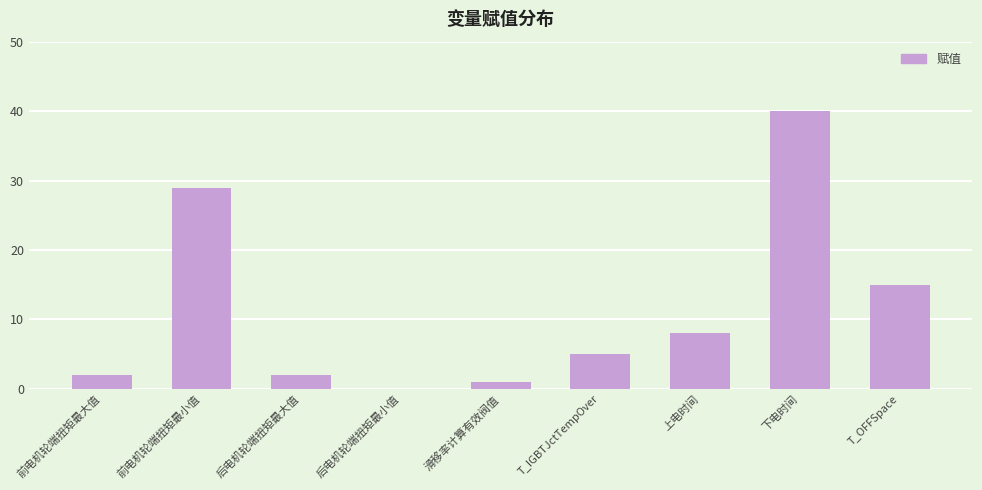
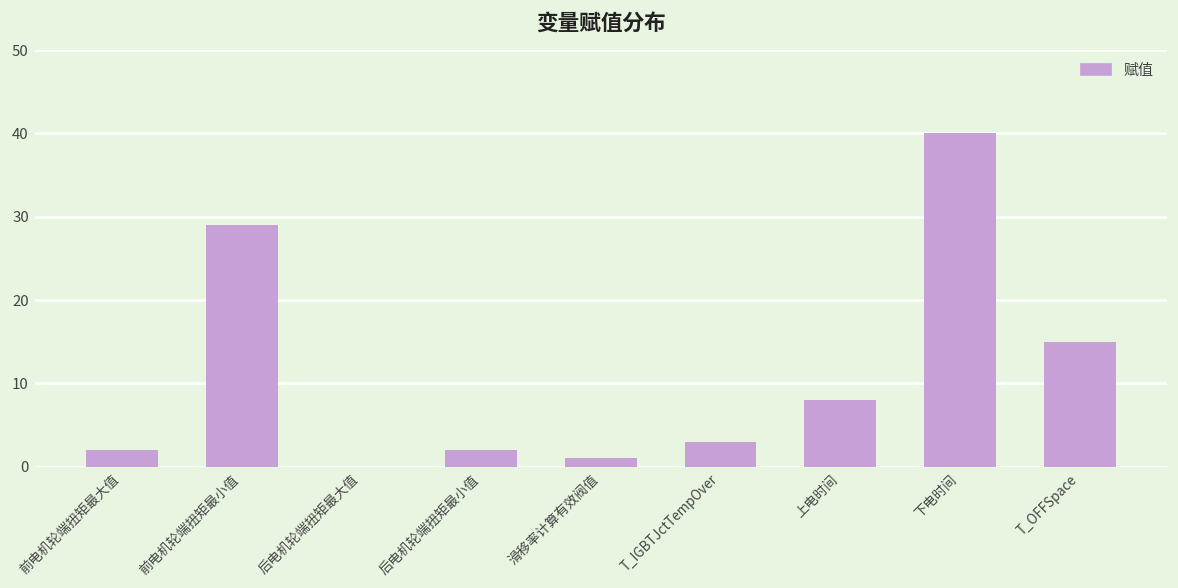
  {
    "前电机轮端扭矩最大值": 2,
    "前电机轮端扭矩最小值": 29,
-   "后电机轮端扭矩最大值": 2,
-   "后电机轮端扭矩最小值": 0,
+   "后电机轮端扭矩最大值": 0,
+   "后电机轮端扭矩最小值": 2,
    "滑移率计算有效阀值": 1,
-   "T_IGBTJctTempOver": 5,
+   "T_IGBTJctTempOver": 3,
    "上电时间": 8,
    "下电时间": 40,
    "T_OFFSpace": 15
  }
